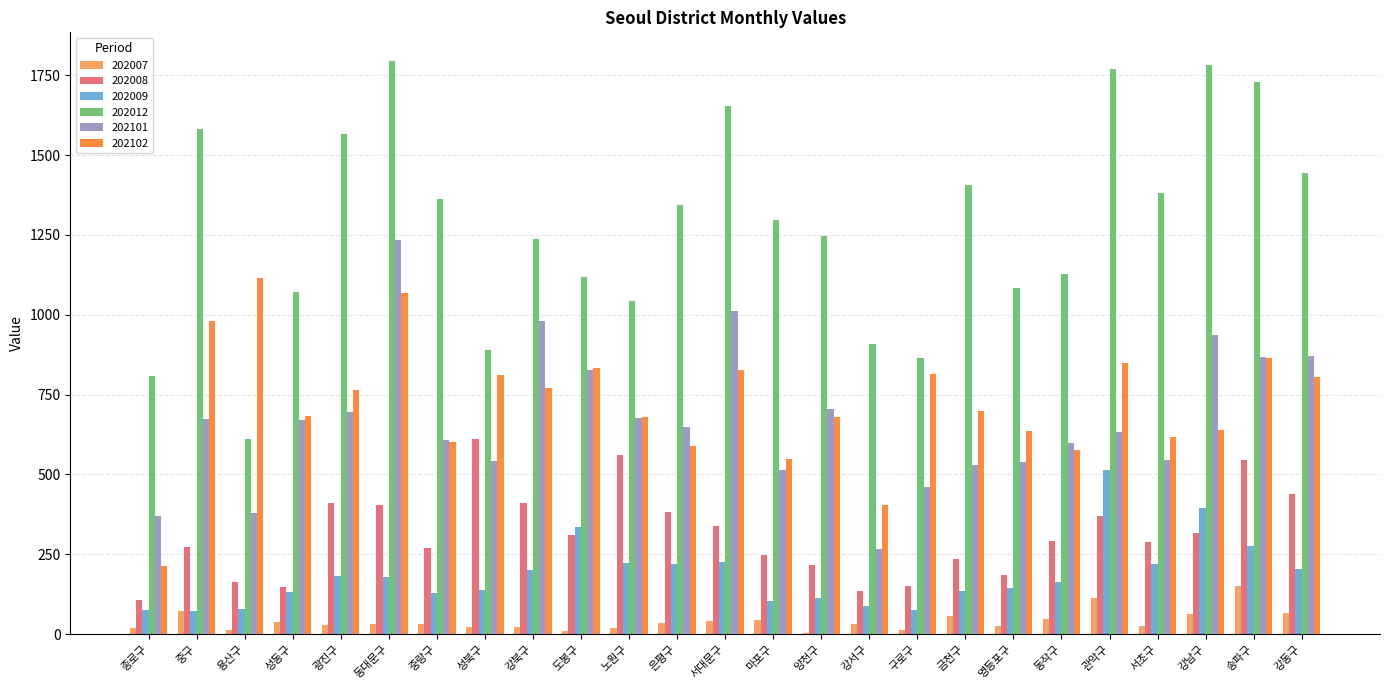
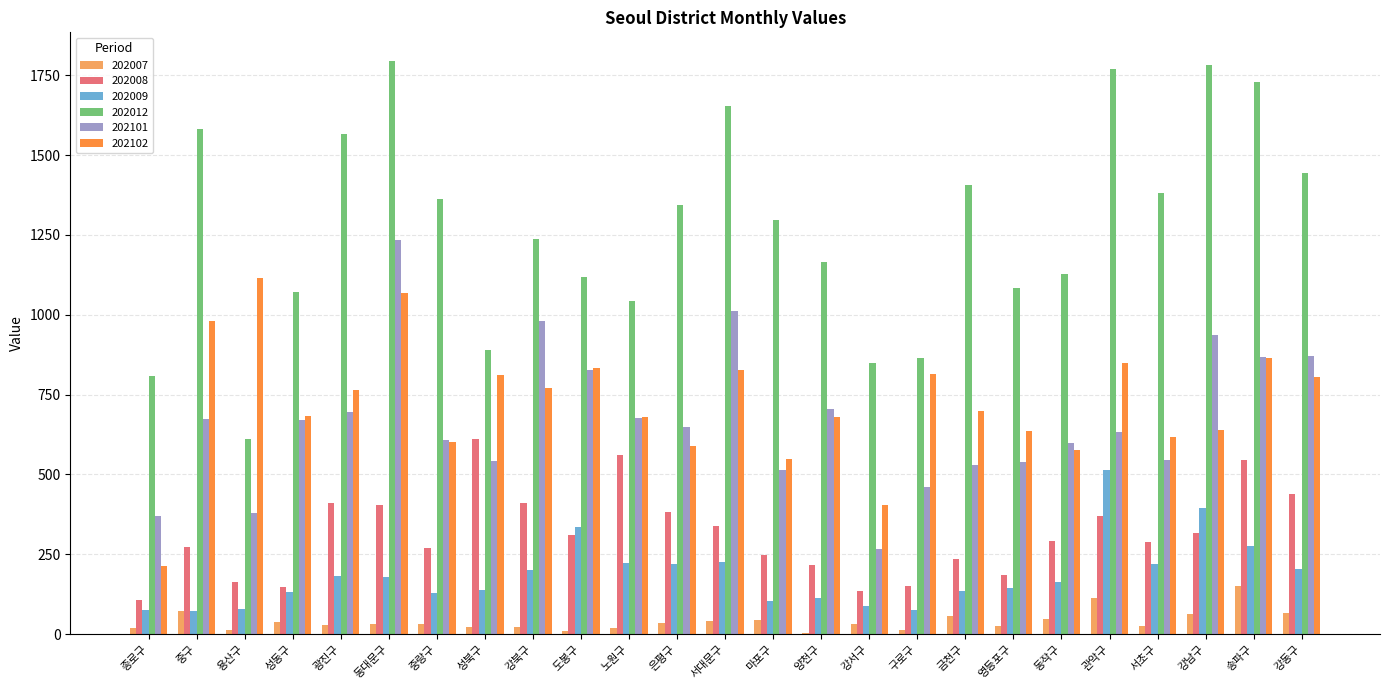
  {
    "202012": {
      "종로구": 810,
      "중구": 1580,
      "용산구": 610,
      "성동구": 1070,
      "광진구": 1570,
      "동대문구": 1790,
      "중랑구": 1360,
      "성북구": 890,
      "강북구": 1240,
      "도봉구": 1120,
      "노원구": 1040,
      "은평구": 1350,
      "서대문구": 1650,
      "마포구": 1300,
-     "양천구": 1250,
-     "강서구": 910,
+     "양천구": 1160,
+     "강서구": 850,
      "구로구": 870,
      "금천구": 1410,
      "영등포구": 1080,
      "동작구": 1130,
      "관악구": 1770,
      "서초구": 1380,
      "강남구": 1780,
      "송파구": 1730,
      "강동구": 1440
    }
  }
